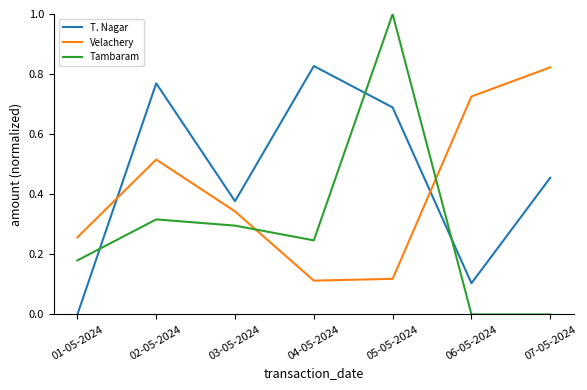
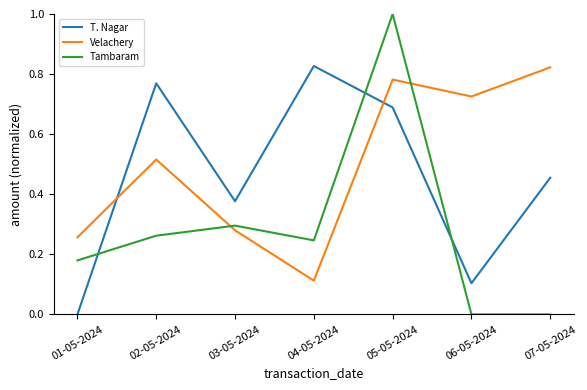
  {
    "T. Nagar": {
      "01-05-2024": 0.00,
      "02-05-2024": 0.77,
      "03-05-2024": 0.38,
      "04-05-2024": 0.83,
      "05-05-2024": 0.69,
      "06-05-2024": 0.10,
      "07-05-2024": 0.45
    },
    "Velachery": {
      "01-05-2024": 0.26,
      "02-05-2024": 0.52,
-     "03-05-2024": 0.34,
+     "03-05-2024": 0.28,
      "04-05-2024": 0.11,
-     "05-05-2024": 0.12,
+     "05-05-2024": 0.78,
      "06-05-2024": 0.73,
      "07-05-2024": 0.82
    },
    "Tambaram": {
      "01-05-2024": 0.18,
-     "02-05-2024": 0.32,
+     "02-05-2024": 0.26,
      "03-05-2024": 0.30,
      "04-05-2024": 0.25,
      "05-05-2024": 1.00,
      "06-05-2024": 0.00,
      "07-05-2024": 0.00
    }
  }
